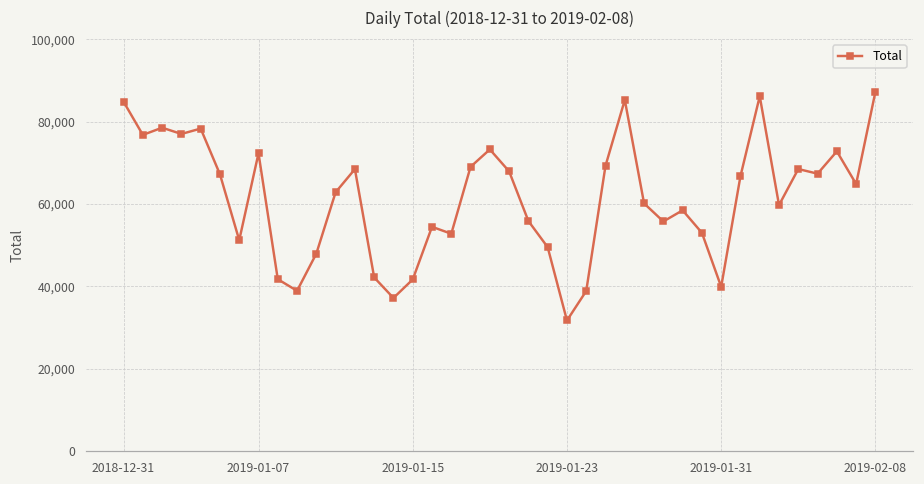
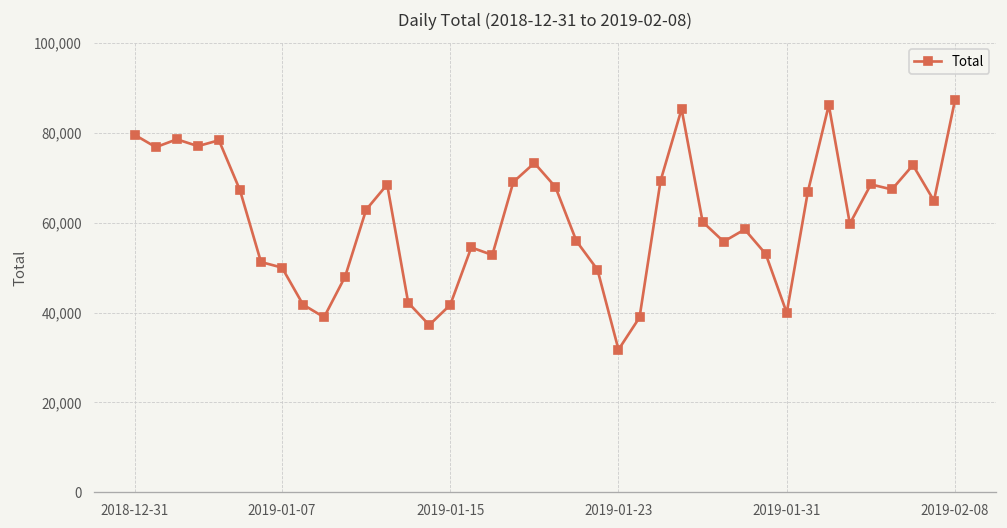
  {
-   "2018-12-31": "85,000",
-   "2019-01-07": "72,000",
+   "2018-12-31": "80,000",
+   "2019-01-07": "50,000",
    "2019-01-15": "42,000",
    "2019-01-23": "32,000",
    "2019-01-31": "40,000",
    "2019-02-08": "87,000"
  }
